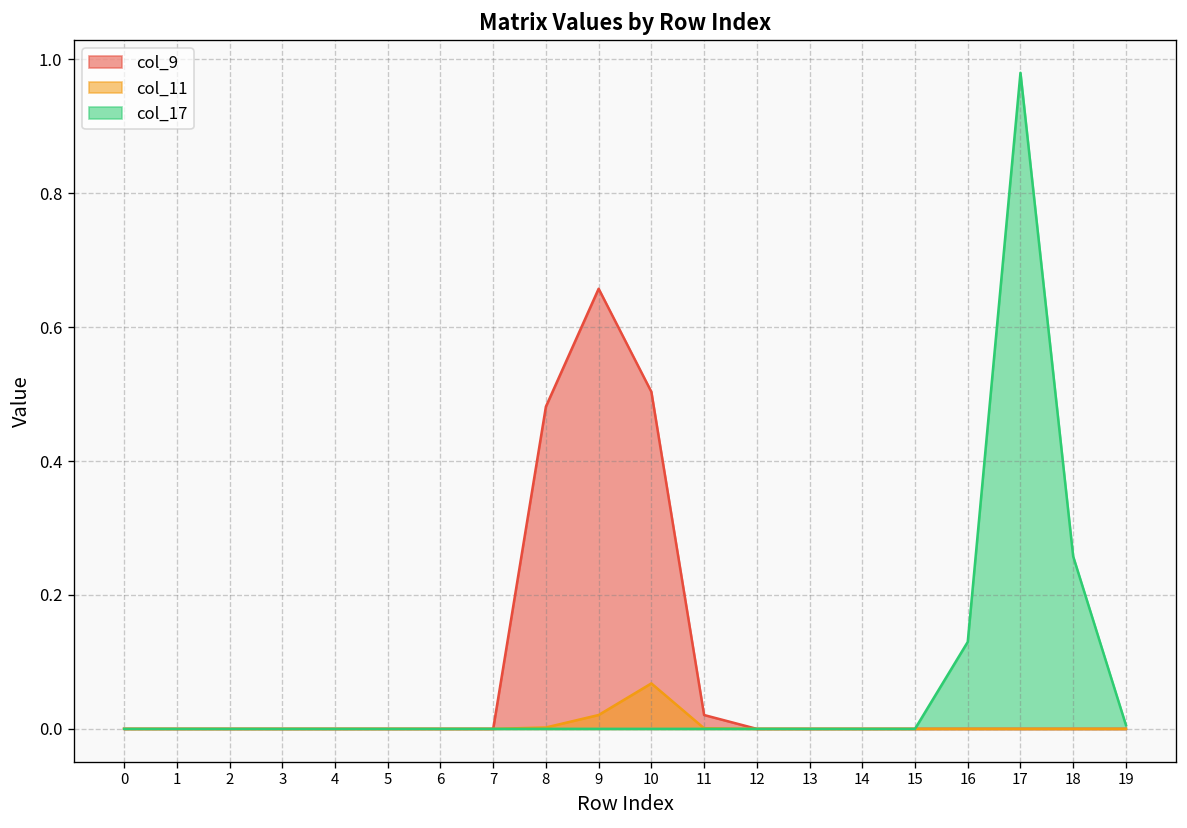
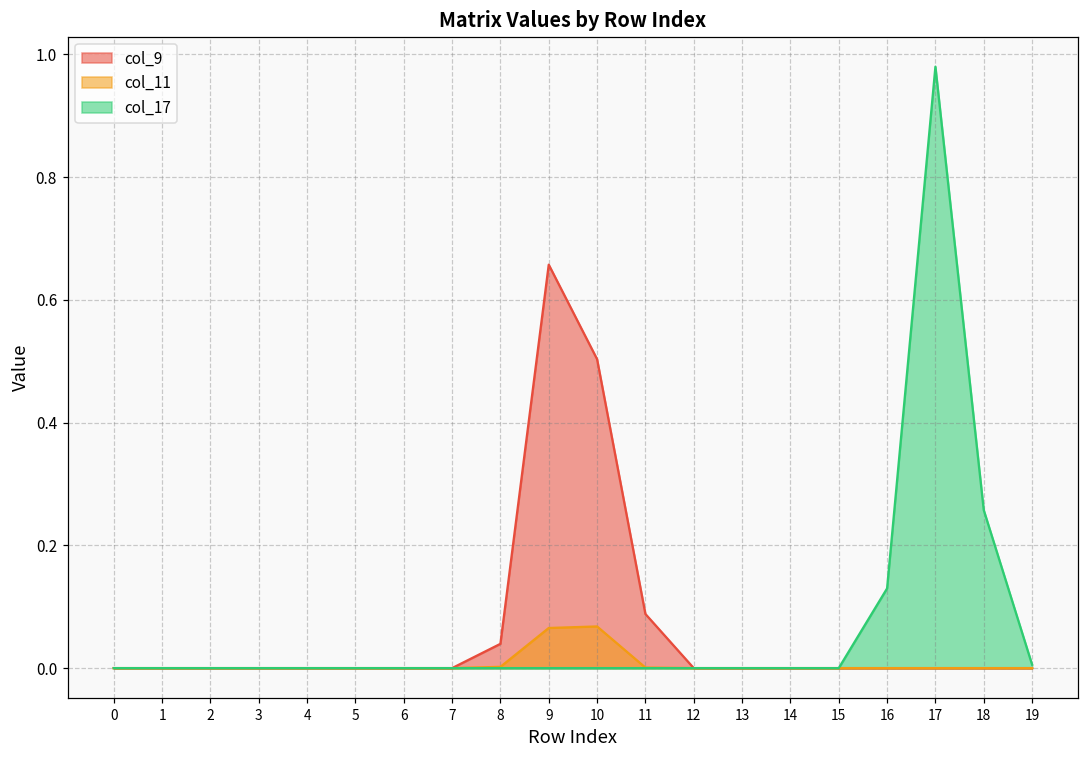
  {
    "col_9": {
-     "8": 0.48,
+     "8": 0.04,
      "9": 0.66,
      "10": 0.50,
-     "11": 0.02
+     "11": 0.09
    },
    "col_11": {
-     "9": 0.02,
+     "9": 0.07,
      "10": 0.07
    },
    "col_17": {
      "9": 0.00,
      "10": 0.00,
      "16": 0.13,
      "17": 0.98,
      "18": 0.26,
      "19": 0.01
    }
  }
